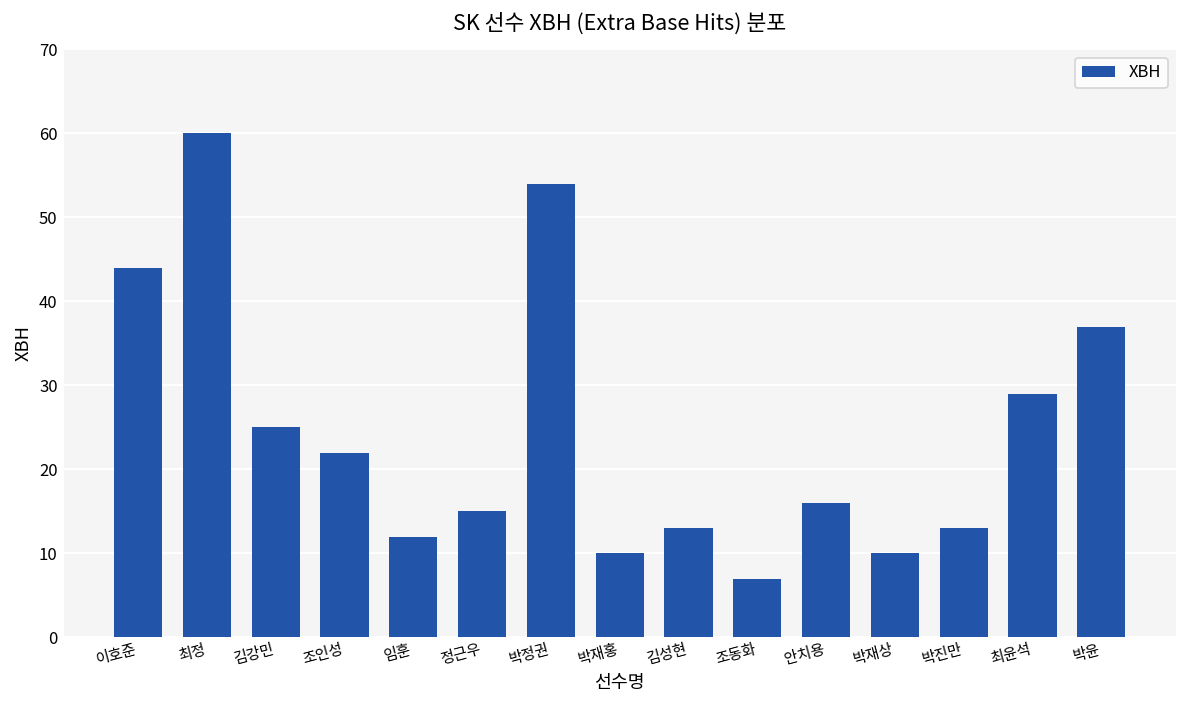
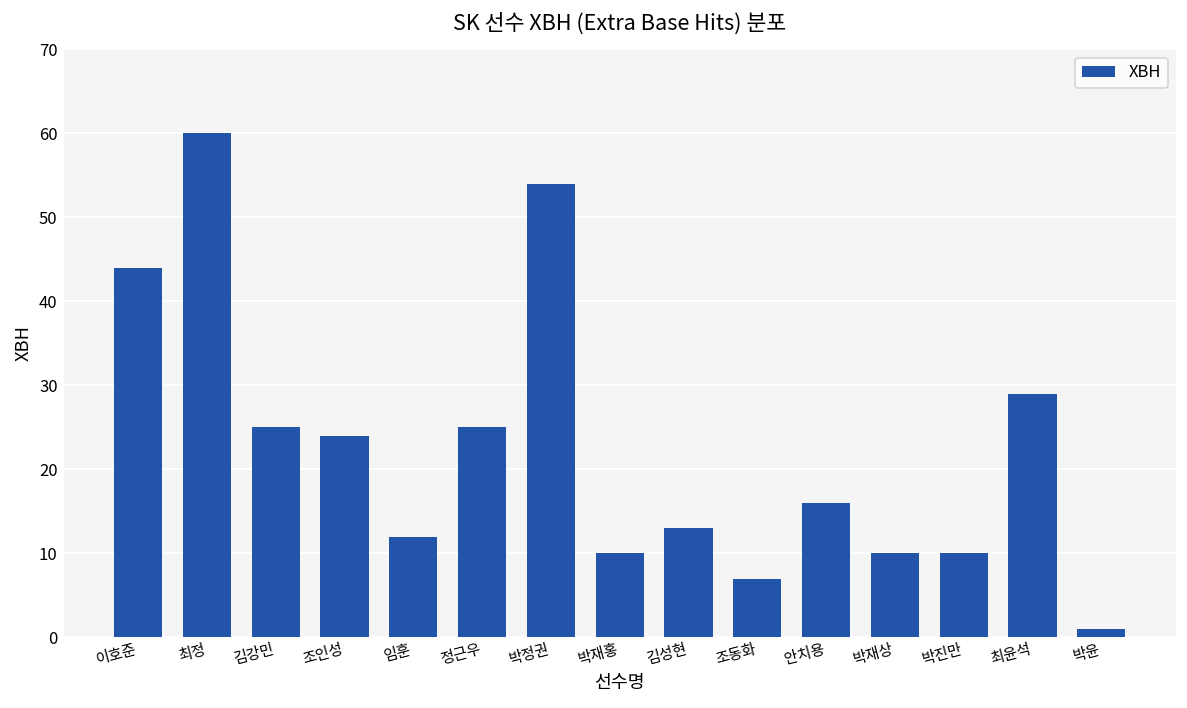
  {
    "이호준": 44,
    "최정": 60,
    "김강민": 25,
-   "조인성": 22,
+   "조인성": 24,
    "임훈": 12,
-   "정근우": 15,
+   "정근우": 25,
    "박정권": 54,
    "박재홍": 10,
    "김성현": 13,
    "조동화": 7,
    "안치용": 16,
    "박재상": 10,
-   "박진만": 13,
+   "박진만": 10,
    "최윤석": 29,
-   "박윤": 37
+   "박윤": 1
  }
